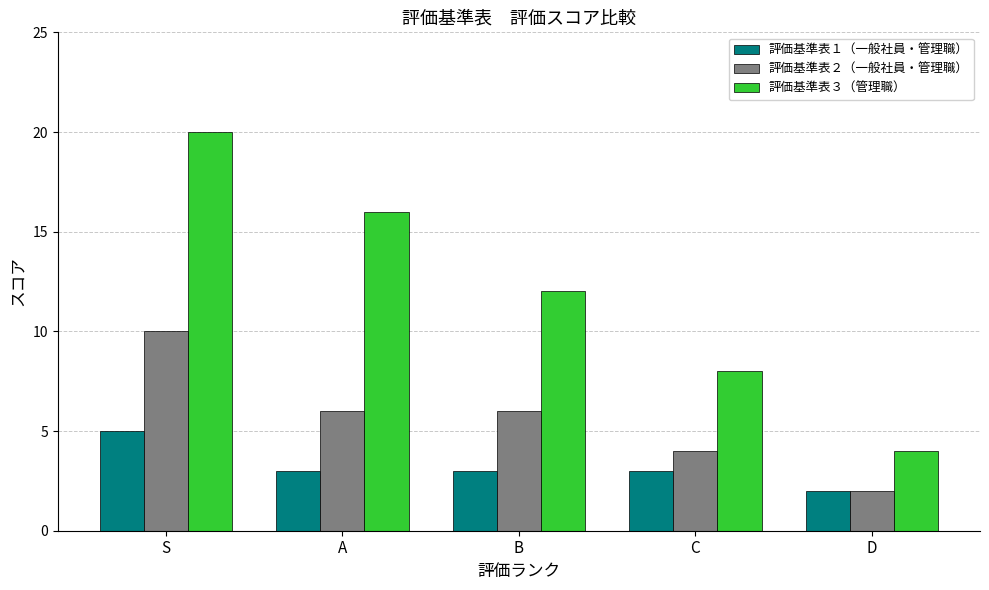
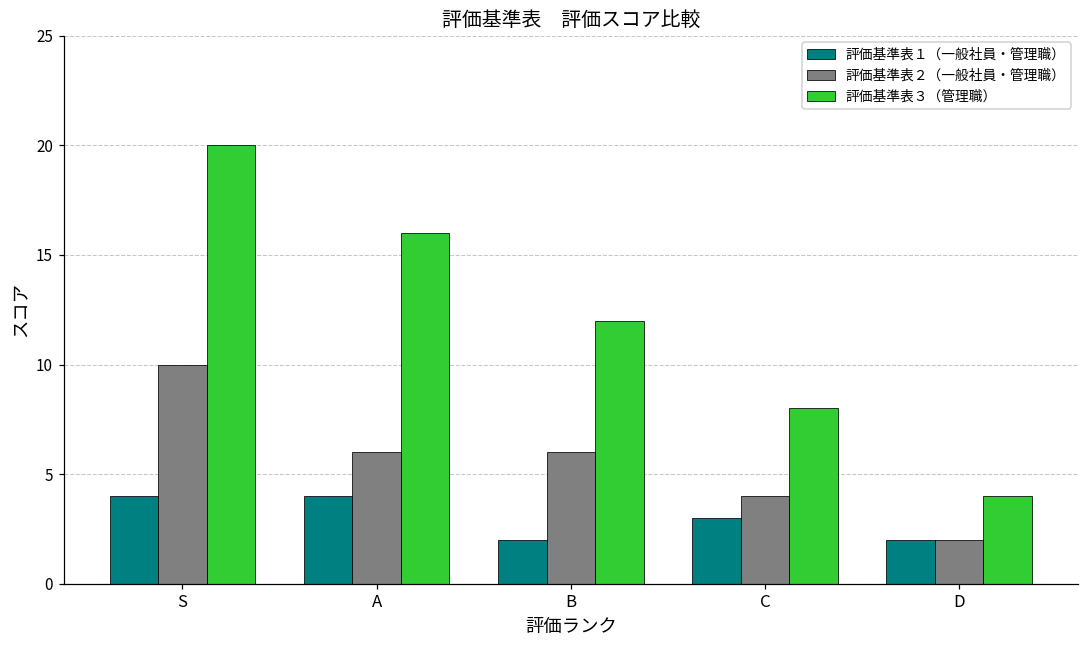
  {
    "評価基準表１（一般社員・管理職）": {
-     "S": 5,
-     "A": 3,
-     "B": 3,
+     "S": 4,
+     "A": 4,
+     "B": 2,
      "C": 3,
      "D": 2
    },
    "評価基準表２（一般社員・管理職）": {
      "S": 10,
      "A": 6,
      "B": 6,
      "C": 4,
      "D": 2
    },
    "評価基準表３（管理職）": {
      "S": 20,
      "A": 16,
      "B": 12,
      "C": 8,
      "D": 4
    }
  }
